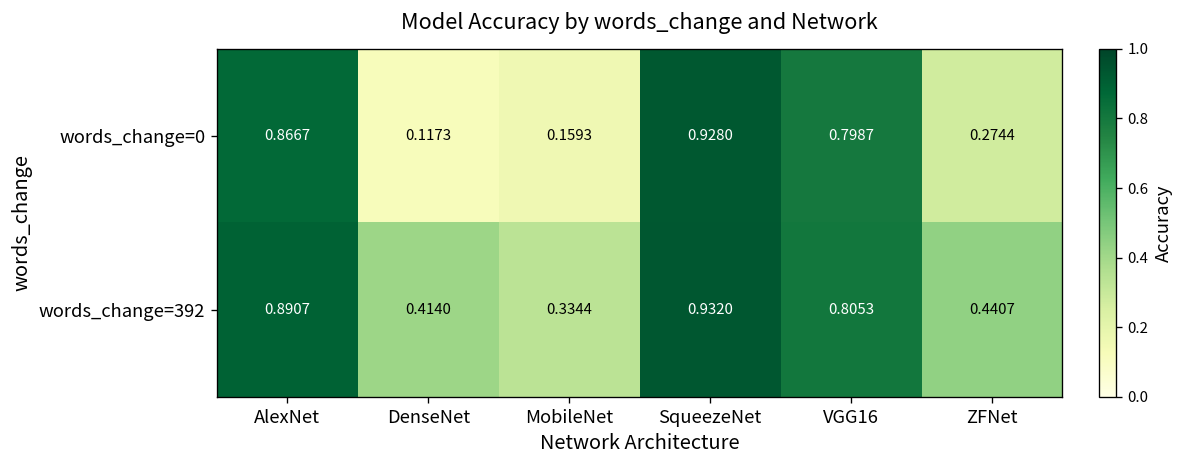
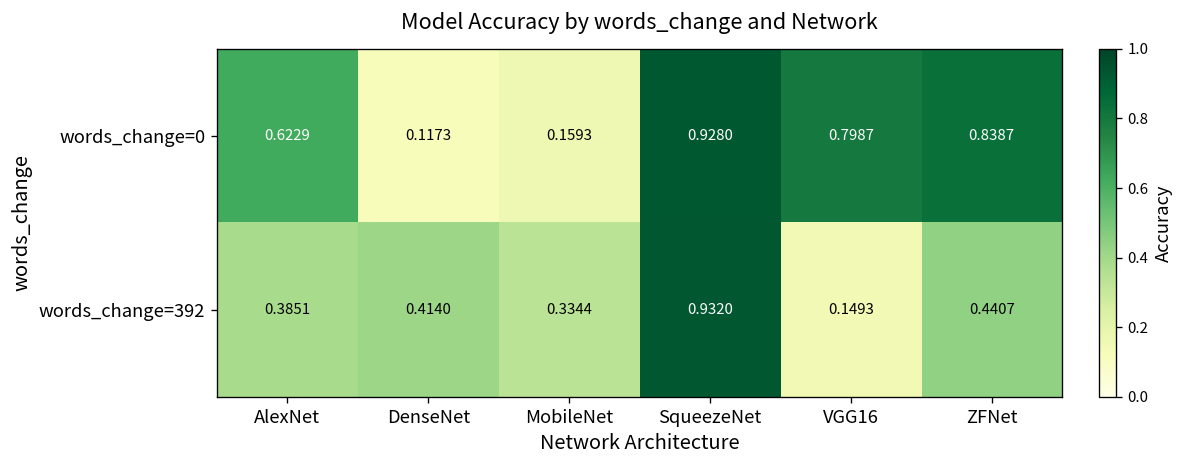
  {
    "words_change=0": {
-     "AlexNet": 0.8667,
+     "AlexNet": 0.6229,
      "DenseNet": 0.1173,
      "MobileNet": 0.1593,
      "SqueezeNet": 0.9280,
      "VGG16": 0.7987,
-     "ZFNet": 0.2744
+     "ZFNet": 0.8387
    },
    "words_change=392": {
-     "AlexNet": 0.8907,
+     "AlexNet": 0.3851,
      "DenseNet": 0.4140,
      "MobileNet": 0.3344,
      "SqueezeNet": 0.9320,
-     "VGG16": 0.8053,
+     "VGG16": 0.1493,
      "ZFNet": 0.4407
    }
  }
